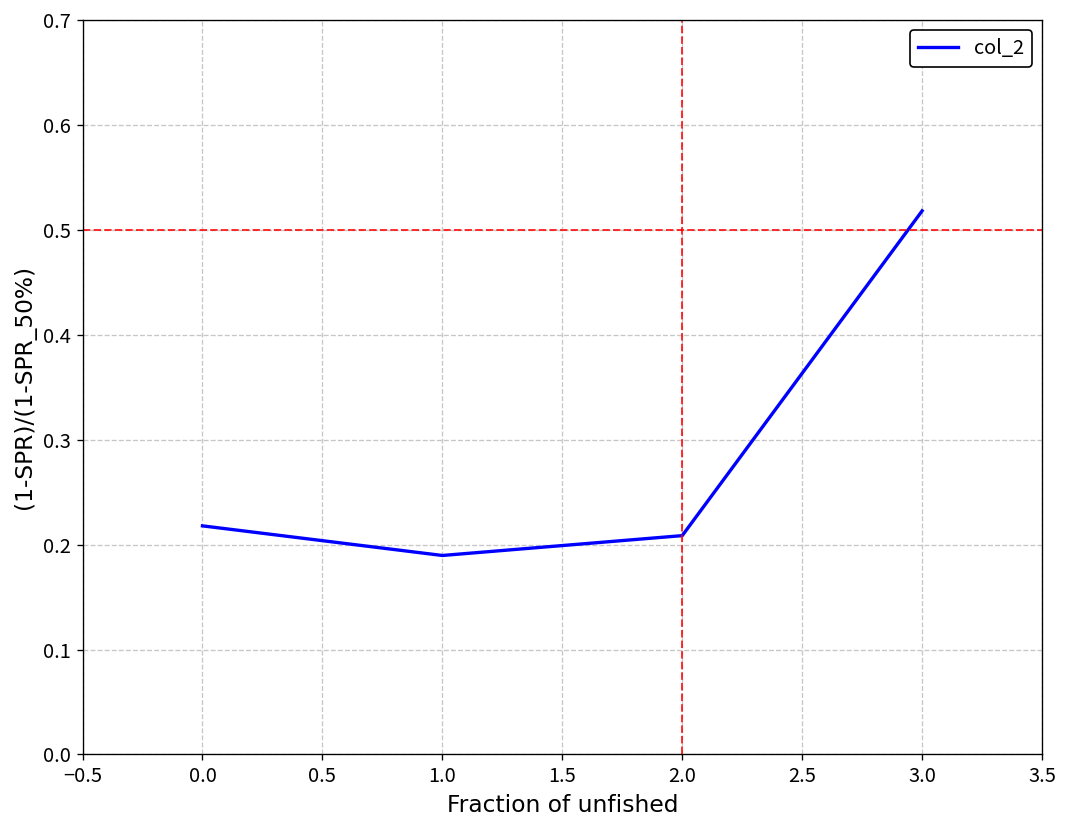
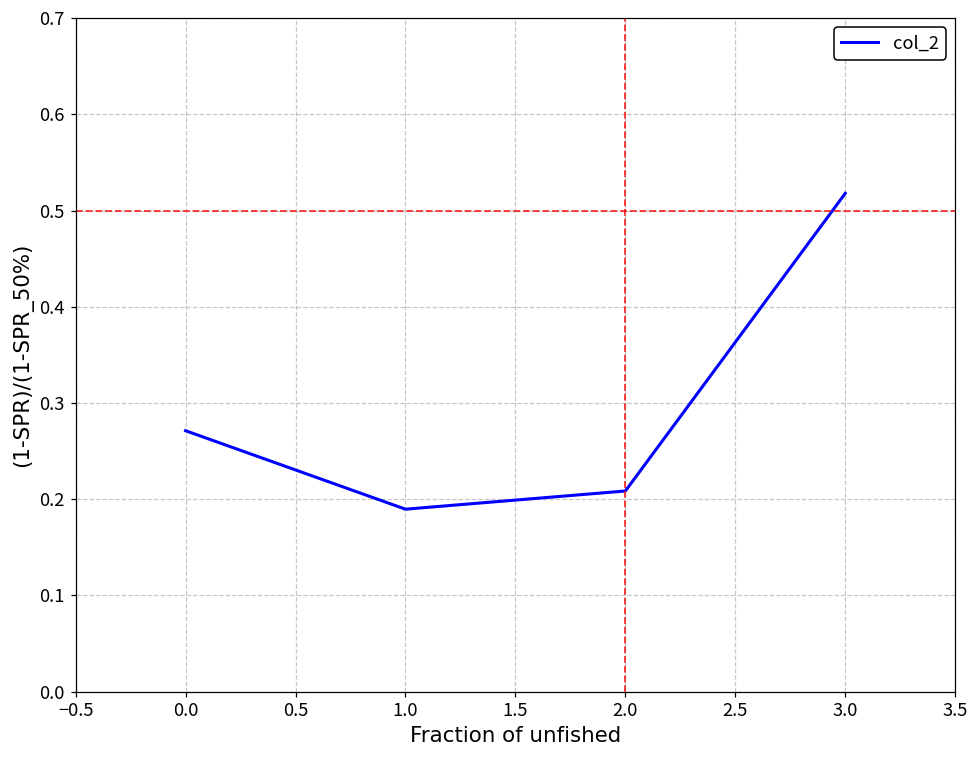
  {
-   "0.0": 0.22,
+   "0.0": 0.27,
    "1.0": 0.19,
    "2.0": 0.21,
    "3.0": 0.52
  }
